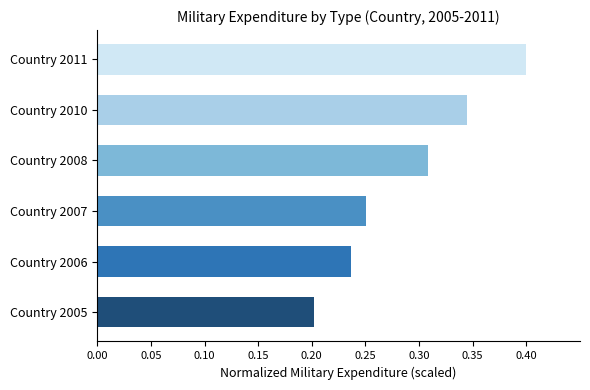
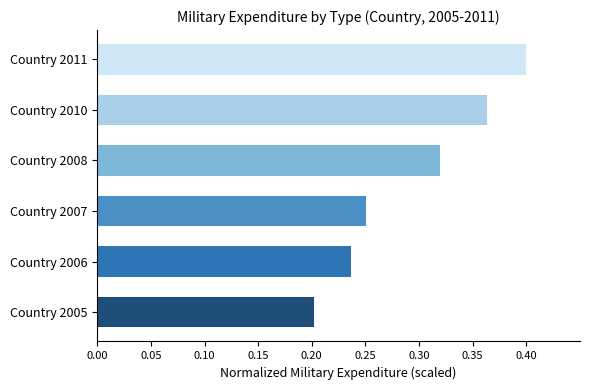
  {
    "Country 2011": 0.400,
-   "Country 2010": 0.345,
-   "Country 2008": 0.308,
+   "Country 2010": 0.363,
+   "Country 2008": 0.319,
    "Country 2007": 0.250,
    "Country 2006": 0.236,
    "Country 2005": 0.202
  }
